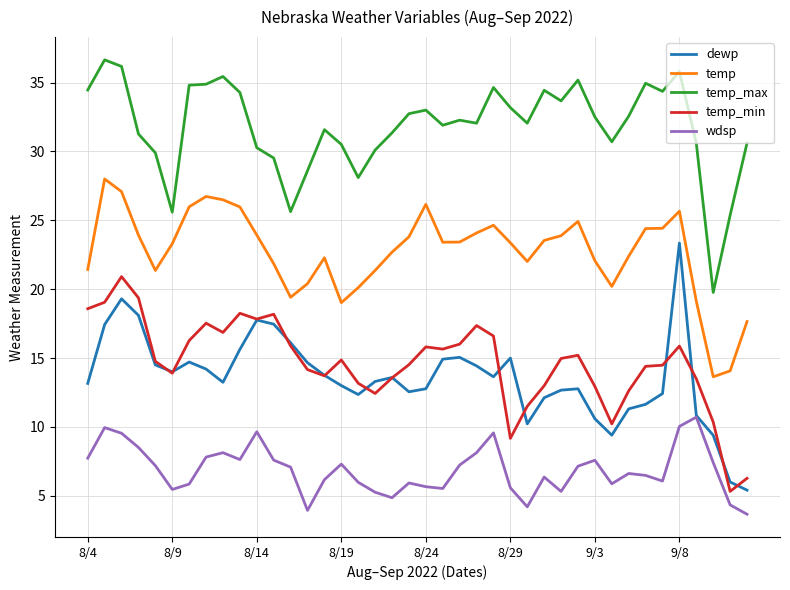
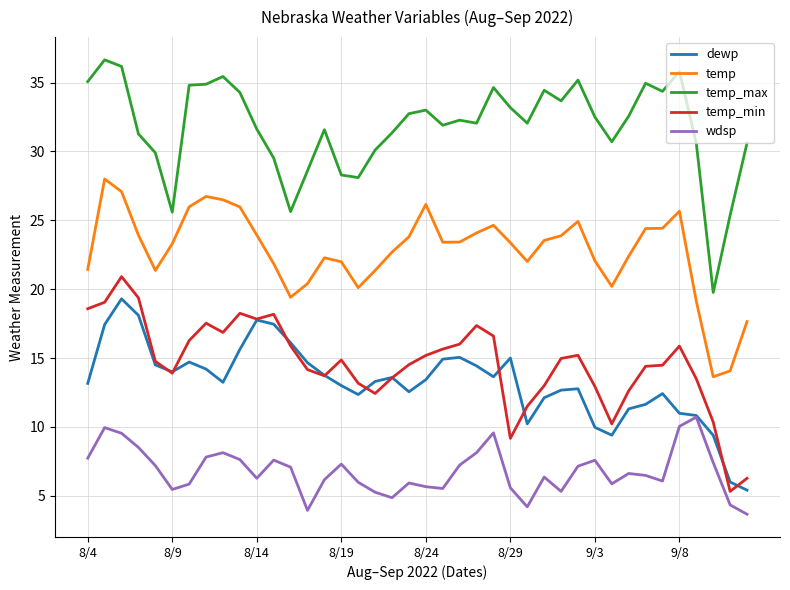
  {
    "dewp": {
      "8/4": 13.2,
      "8/19": 13.0,
-     "8/24": 12.8,
+     "8/24": 13.4,
      "8/29": 15.0,
-     "9/3": 10.6,
-     "9/8": 23.4
+     "9/3": 10.0,
+     "9/8": 11.0
    },
    "temp": {
      "8/4": 21.4,
      "8/9": 23.3,
      "8/14": 23.9,
-     "8/19": 19.0,
+     "8/19": 22.0,
      "8/24": 26.2,
      "8/29": 23.4,
      "9/3": 22.1,
      "9/8": 25.7
    },
    "temp_max": {
-     "8/4": 34.5,
+     "8/4": 35.1,
      "8/9": 25.6,
-     "8/14": 30.3,
-     "8/19": 30.5,
+     "8/14": 31.6,
+     "8/19": 28.3,
      "8/24": 33.0,
      "8/29": 33.2,
      "9/3": 32.5
    },
    "temp_min": {
      "8/4": 18.6,
      "8/19": 14.9,
-     "8/24": 15.8,
+     "8/24": 15.2,
      "8/29": 9.2,
      "9/3": 12.9,
      "9/8": 15.9
    },
    "wdsp": {
      "8/4": 7.7,
      "8/9": 5.5,
-     "8/14": 9.7,
+     "8/14": 6.3,
      "8/19": 7.3,
      "8/24": 5.7,
      "8/29": 5.6,
      "9/3": 7.6,
      "9/8": 10.0
    }
  }
